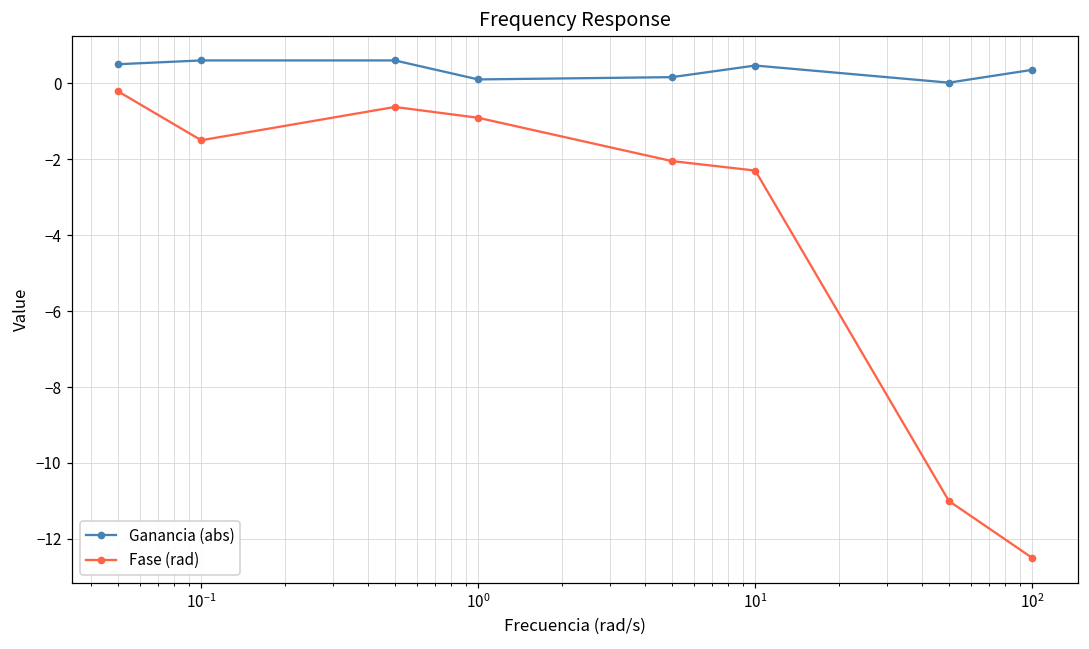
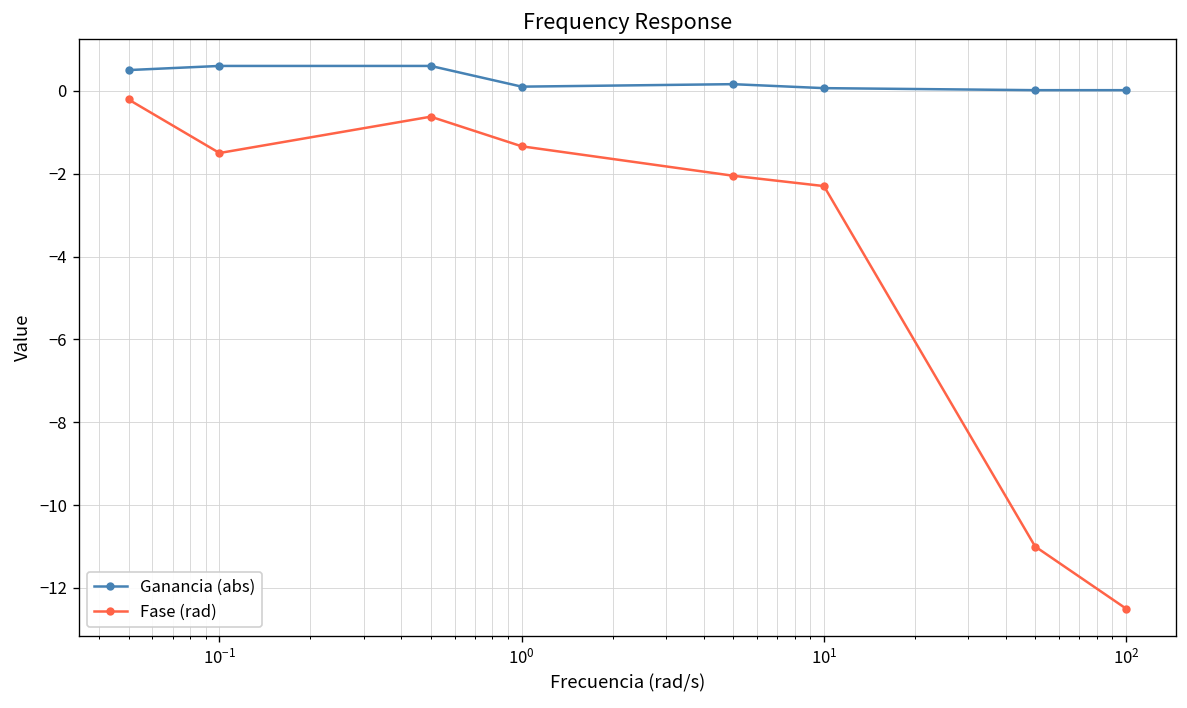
  {
    "Ganancia (abs)": {
      "10^-1": 0.6,
      "10^0": 0.1,
-     "10^1": 0.5,
-     "10^2": 0.4
+     "10^1": 0.1,
+     "10^2": 0.0
    },
    "Fase (rad)": {
      "10^-1": -1.5,
-     "10^0": -0.9,
+     "10^0": -1.3,
      "10^1": -2.3,
      "10^2": -12.5
    }
  }
